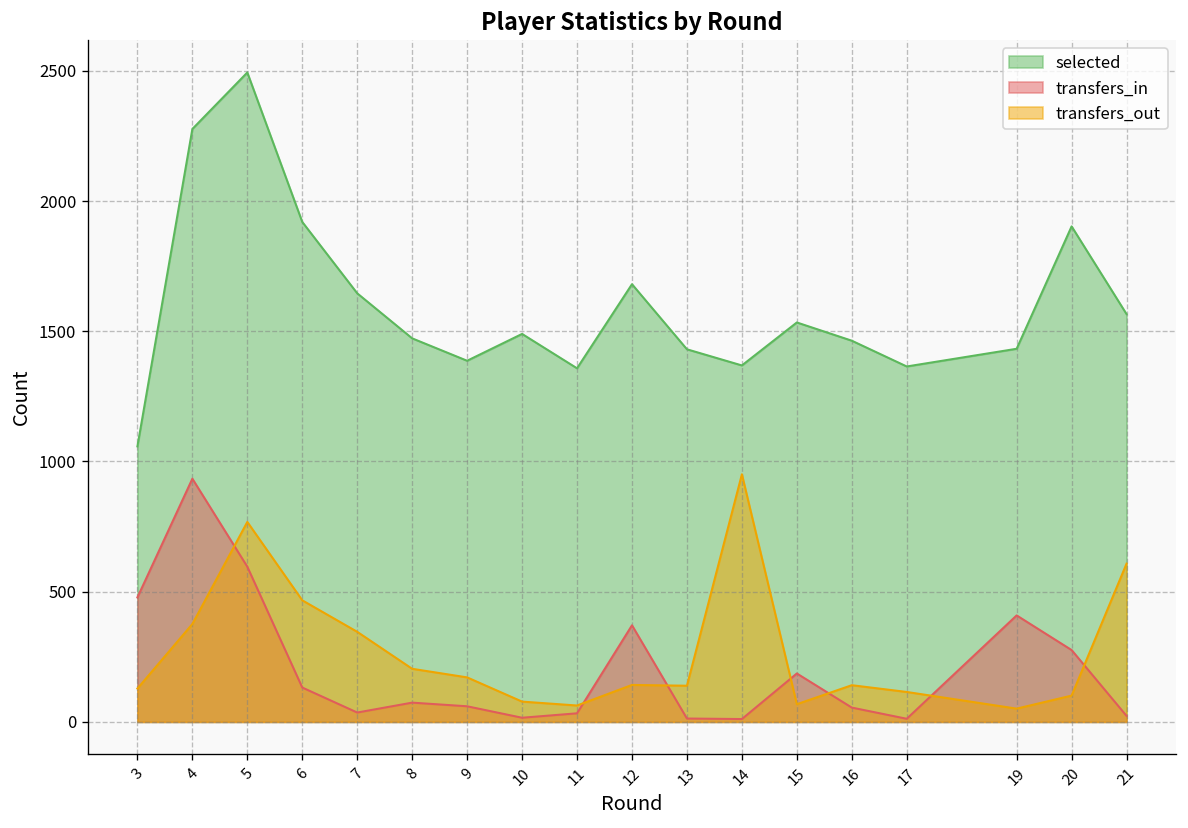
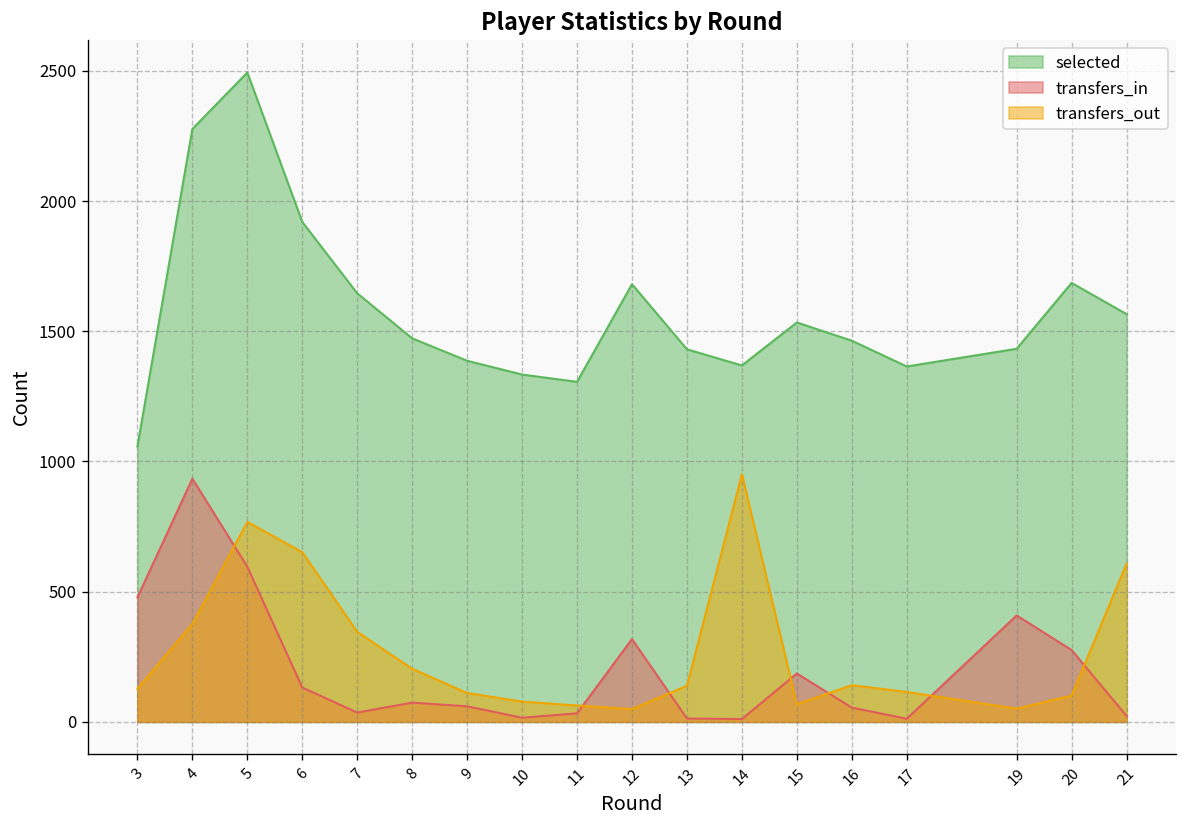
  {
    "selected": {
      "3": 1060,
      "4": 2280,
      "5": 2490,
      "6": 1920,
      "7": 1650,
      "8": 1470,
      "9": 1390,
-     "10": 1490,
-     "11": 1360,
+     "10": 1330,
+     "11": 1310,
      "12": 1680,
      "13": 1430,
      "14": 1370,
      "15": 1530,
      "16": 1460,
      "17": 1370,
      "19": 1430,
-     "20": 1900,
+     "20": 1690,
      "21": 1570
    },
    "transfers_in": {
      "3": 480,
      "4": 930,
      "5": 600,
      "6": 130,
      "7": 40,
      "8": 70,
      "9": 60,
      "10": 20,
      "11": 30,
-     "12": 370,
+     "12": 320,
      "13": 10,
      "14": 10,
      "15": 190,
      "16": 60,
      "17": 10,
      "19": 410,
      "20": 280,
      "21": 20
    },
    "transfers_out": {
      "3": 130,
      "4": 380,
      "5": 770,
-     "6": 470,
+     "6": 650,
      "7": 350,
      "8": 200,
-     "9": 170,
+     "9": 110,
      "10": 80,
      "11": 60,
-     "12": 140,
+     "12": 50,
      "13": 140,
      "14": 950,
      "15": 70,
      "16": 140,
      "17": 120,
      "19": 50,
      "20": 100,
      "21": 610
    }
  }
